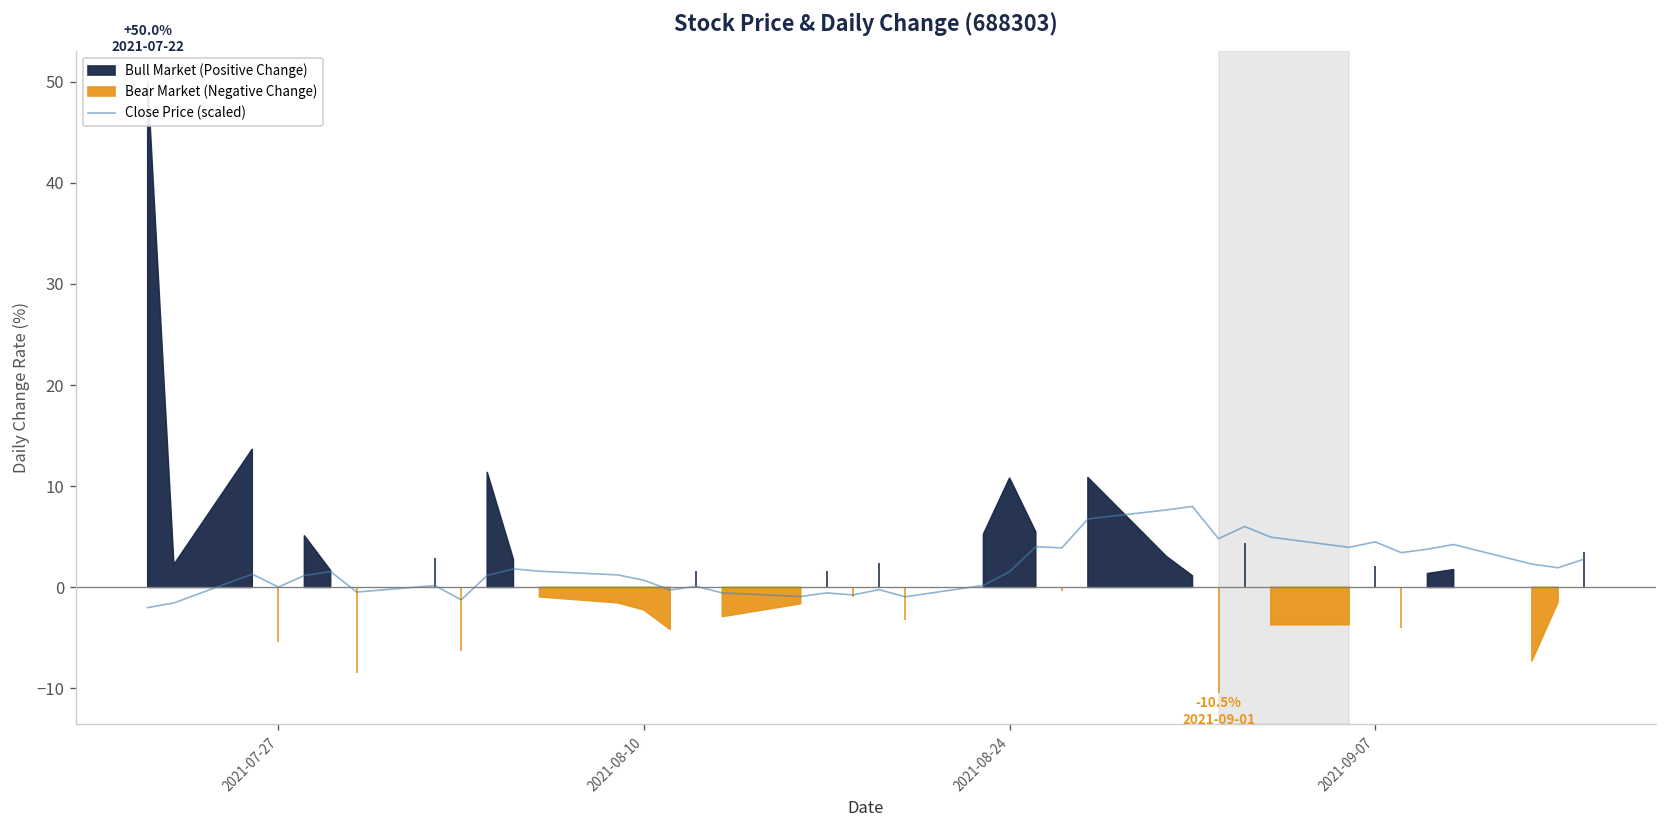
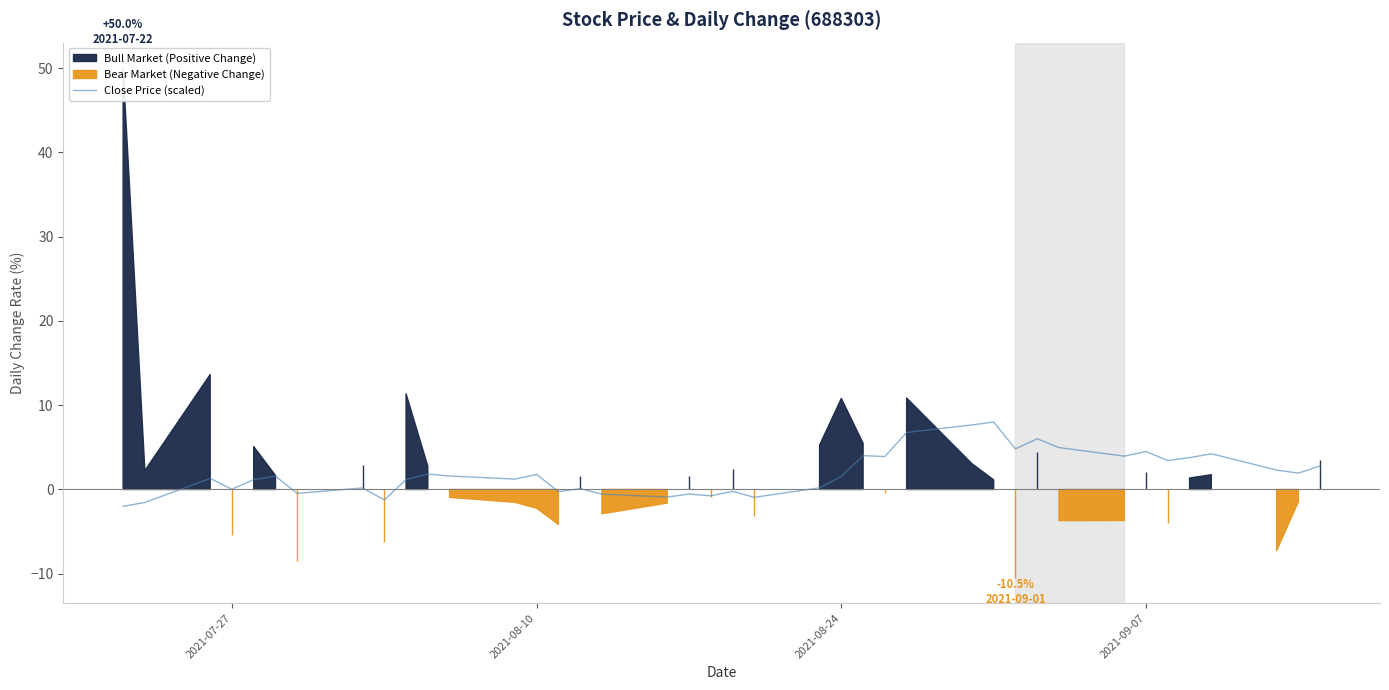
  {
    "2021-07-27": 0,
-   "2021-08-10": 1,
+   "2021-08-10": 2,
    "2021-08-24": 2,
    "2021-09-07": 5
  }
